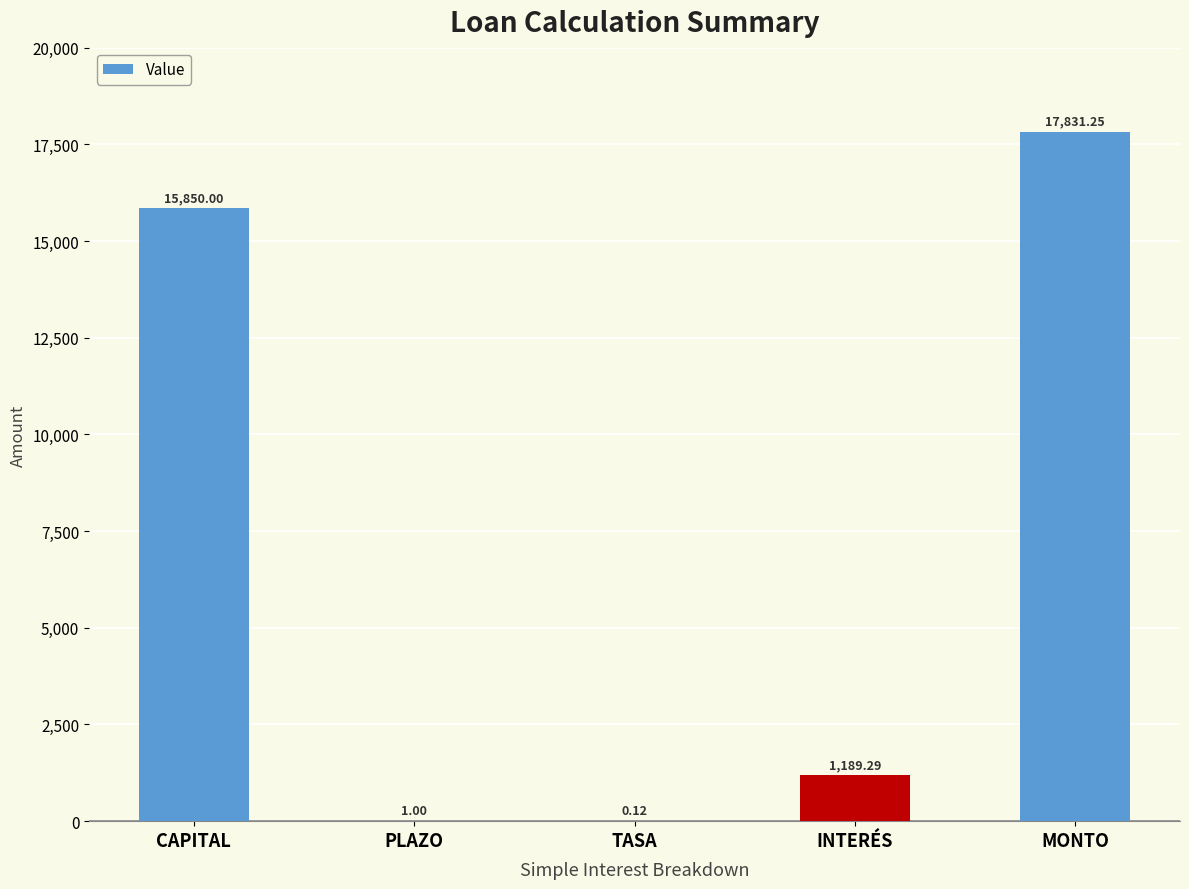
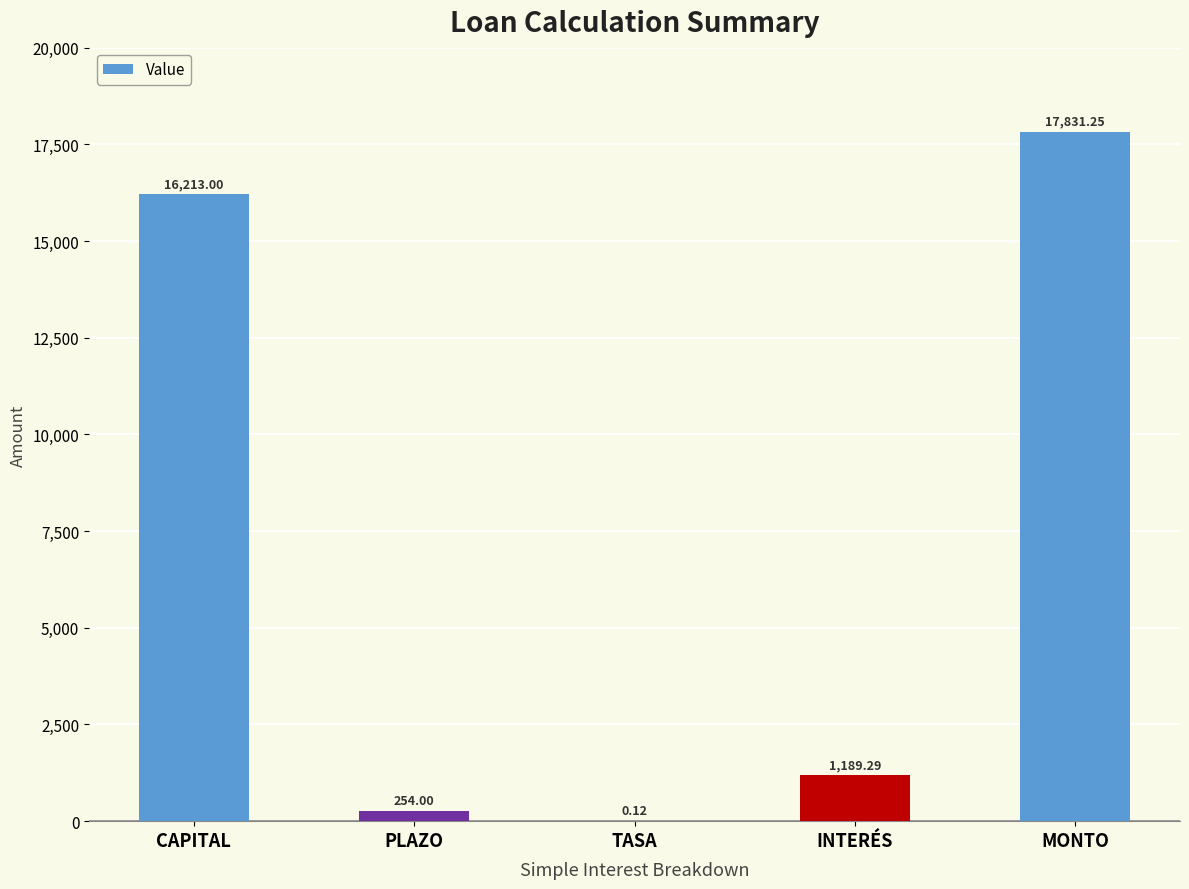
  {
-   "CAPITAL": "15,850.00",
-   "PLAZO": "1.00",
+   "CAPITAL": "16,213.00",
+   "PLAZO": "254.00",
    "TASA": "0.12",
    "INTERÉS": "1,189.29",
    "MONTO": "17,831.25"
  }
